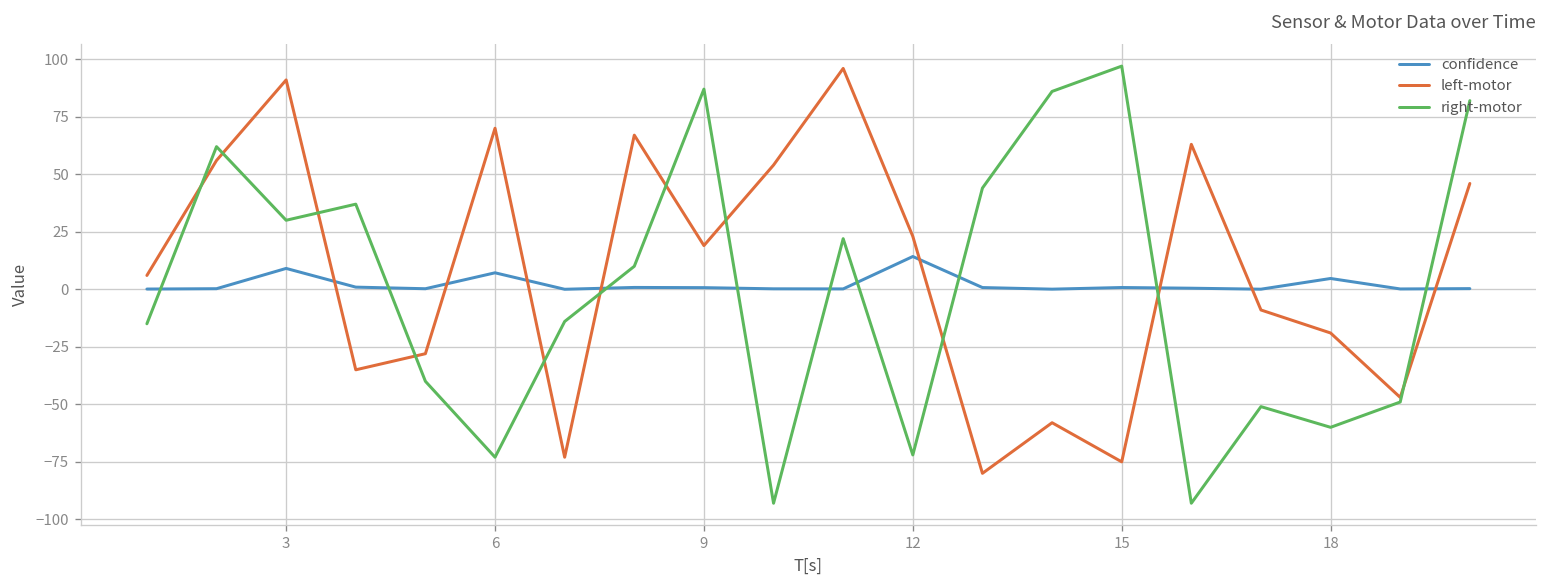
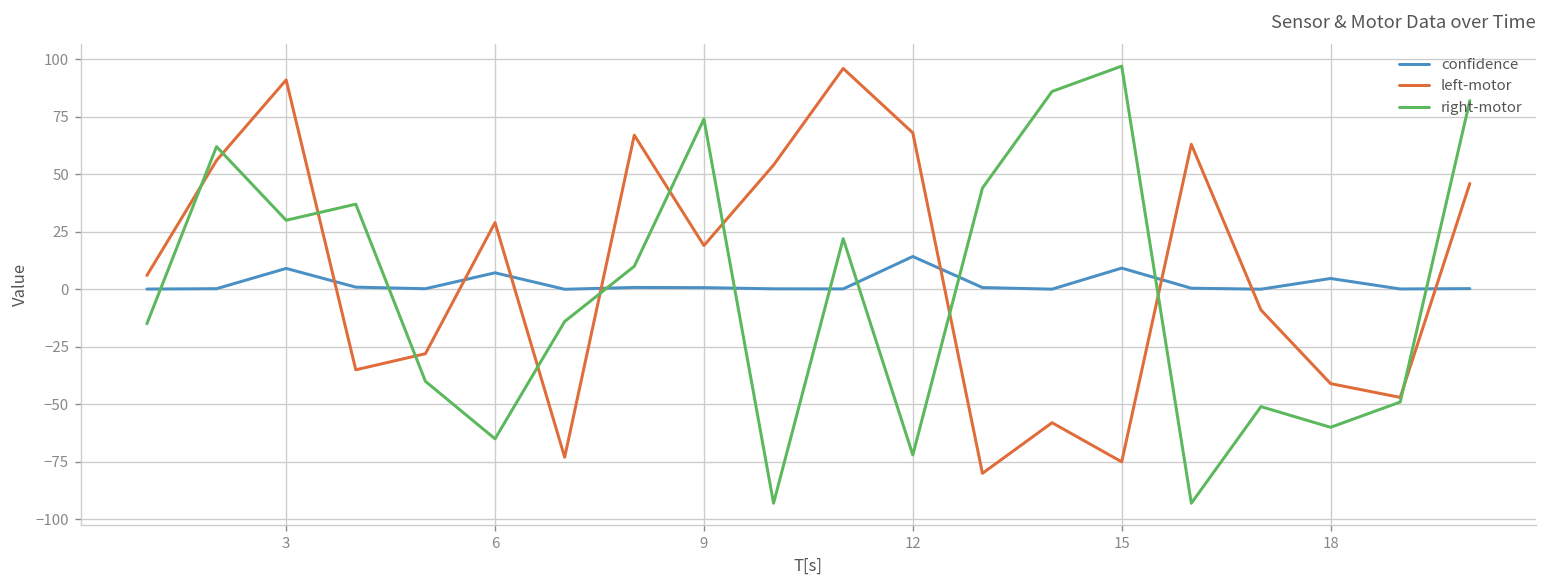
  {
    "confidence": {
      "3": 9,
      "6": 7,
      "9": 1,
      "12": 14,
-     "15": 1,
+     "15": 9,
      "18": 5
    },
    "left-motor": {
      "3": 91,
-     "6": 70,
+     "6": 29,
      "9": 19,
-     "12": 23,
+     "12": 68,
      "15": -75,
-     "18": -19
+     "18": -41
    },
    "right-motor": {
      "3": 30,
-     "6": -73,
-     "9": 87,
+     "6": -65,
+     "9": 74,
      "12": -72,
      "15": 97,
      "18": -60
    }
  }
